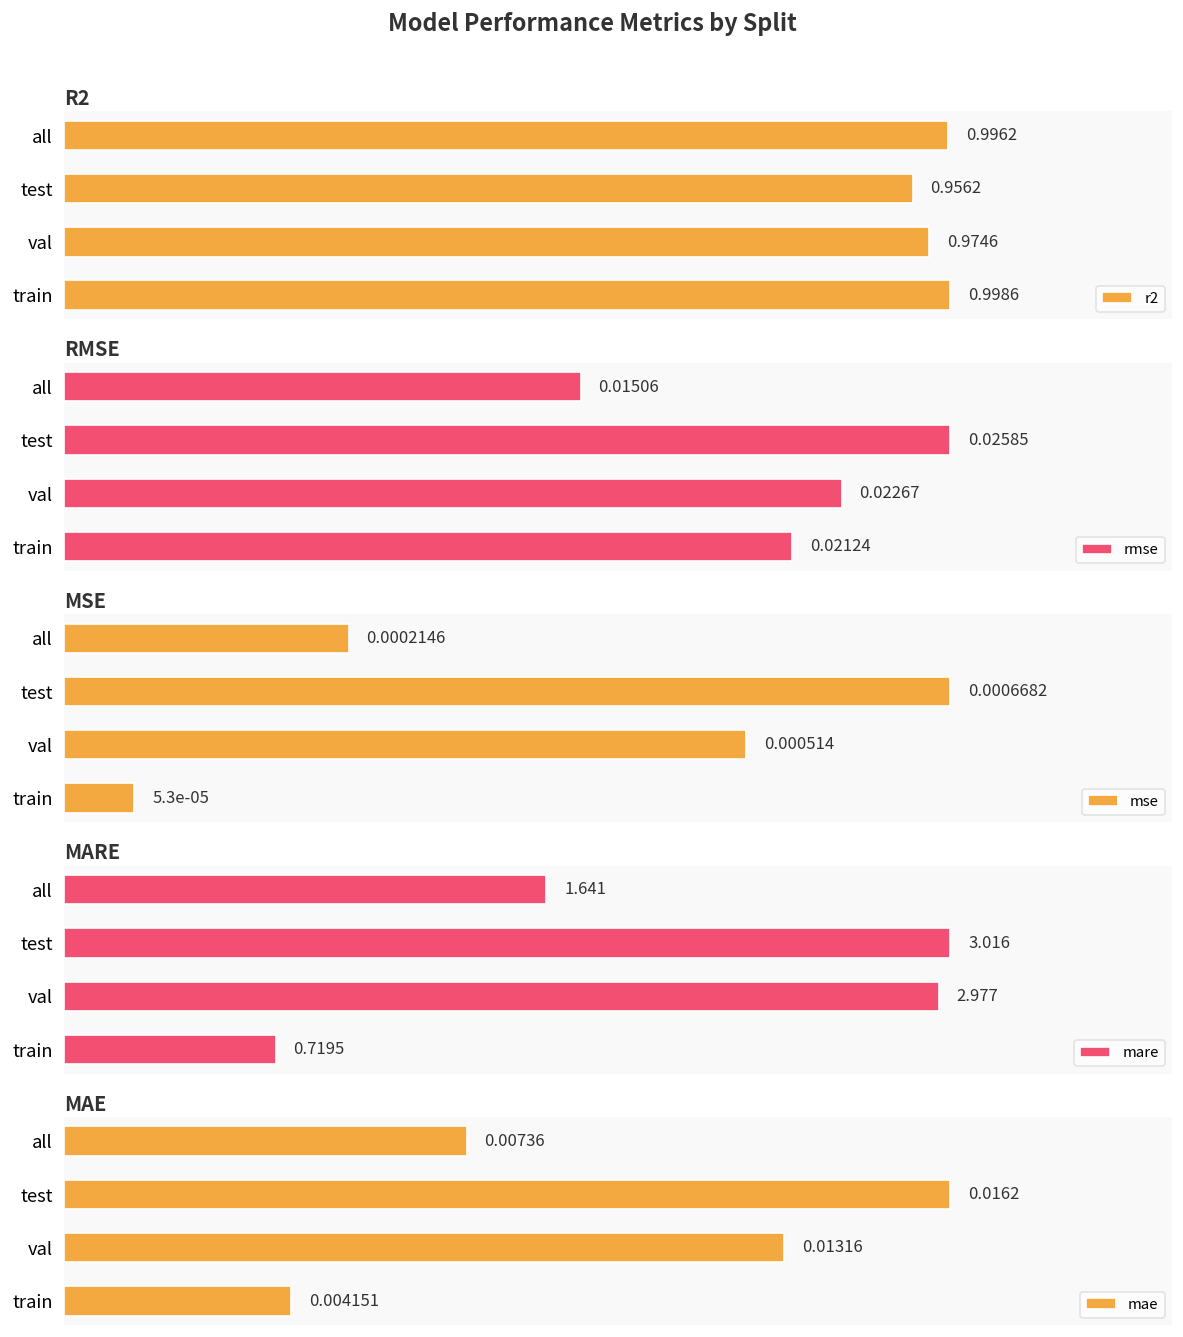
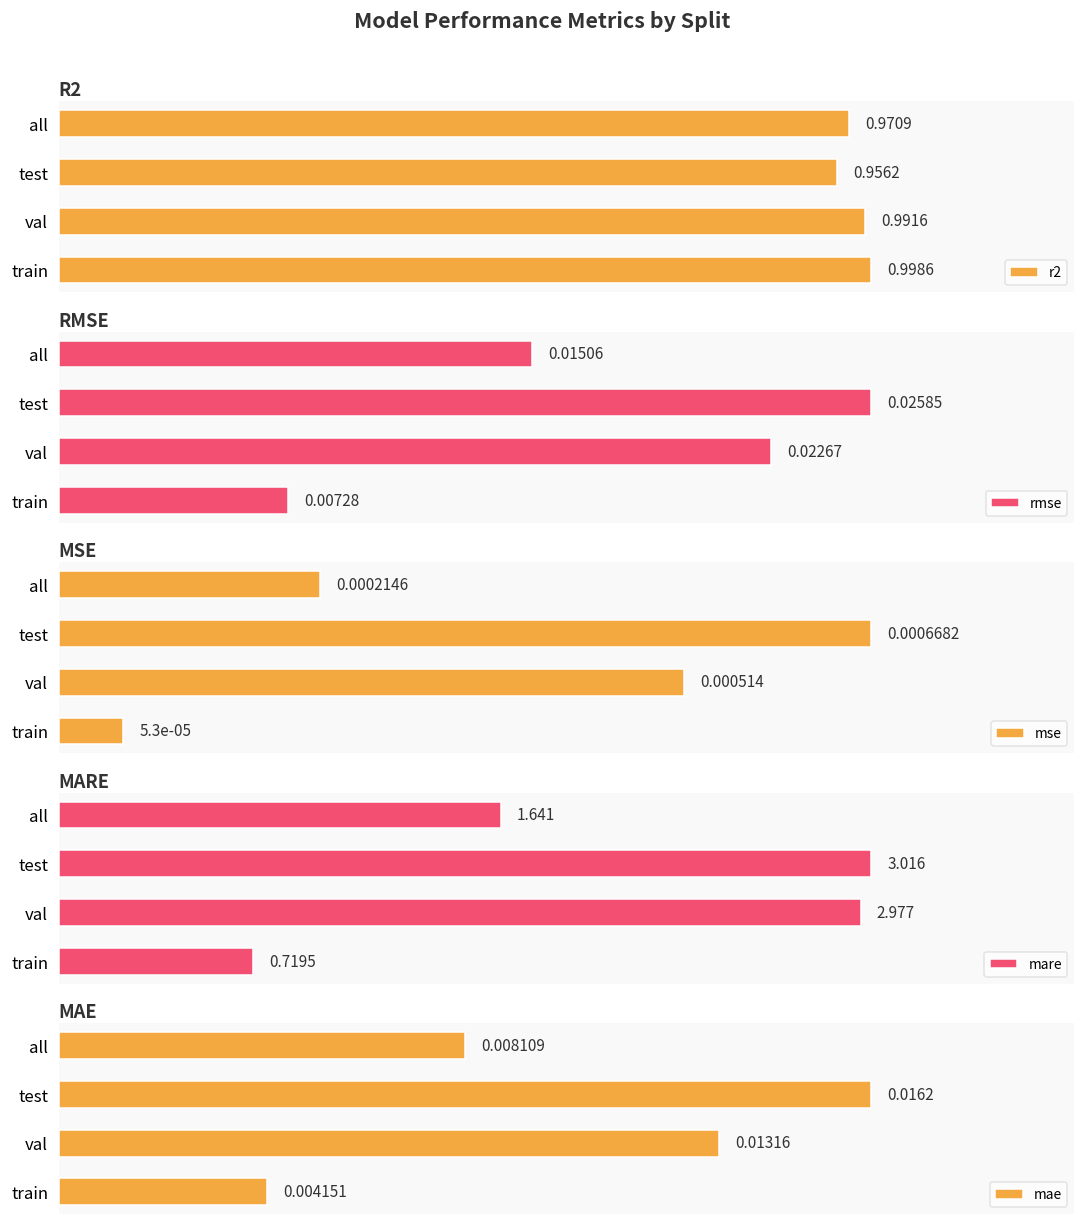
  {
    "R2": {
-     "all": "0.9962",
+     "all": "0.9709",
      "test": "0.9562",
-     "val": "0.9746",
+     "val": "0.9916",
      "train": "0.9986"
    },
    "RMSE": {
      "all": "0.01506",
      "test": "0.02585",
      "val": "0.02267",
-     "train": "0.02124"
+     "train": "0.00728"
    },
    "MSE": {
      "all": "0.0002146",
      "test": "0.0006682",
      "val": "0.000514",
      "train": "5.3e-05"
    },
    "MARE": {
      "all": "1.641",
      "test": "3.016",
      "val": "2.977",
      "train": "0.7195"
    },
    "MAE": {
-     "all": "0.00736",
+     "all": "0.008109",
      "test": "0.0162",
      "val": "0.01316",
      "train": "0.004151"
    }
  }
